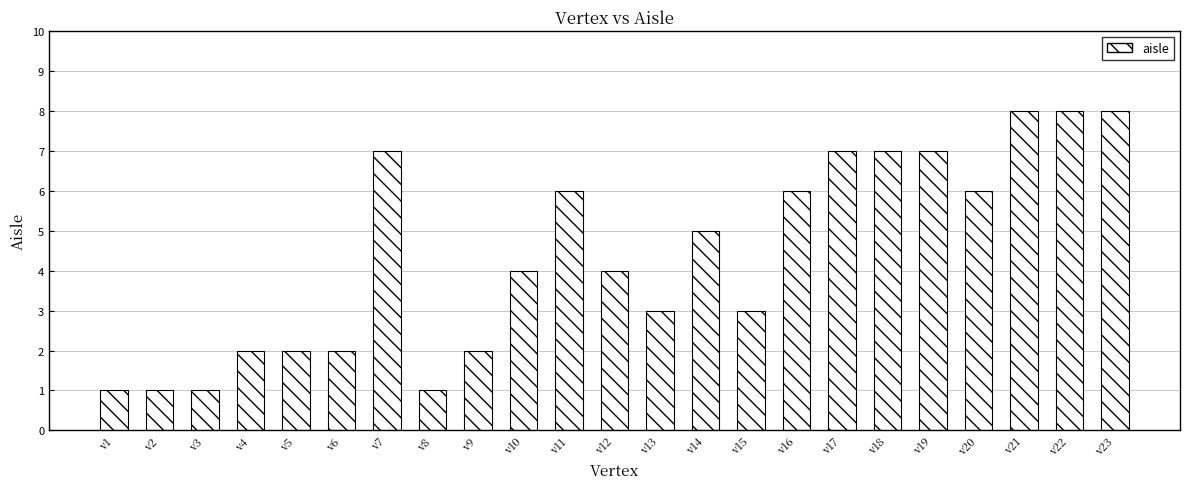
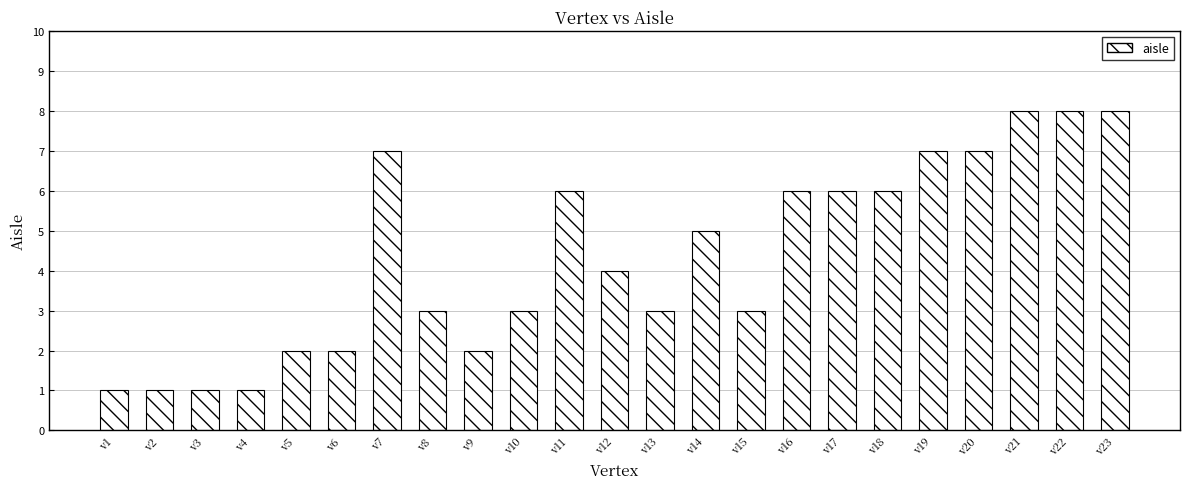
  {
    "v1": 1,
    "v2": 1,
    "v3": 1,
-   "v4": 2,
+   "v4": 1,
    "v5": 2,
    "v6": 2,
    "v7": 7,
-   "v8": 1,
+   "v8": 3,
    "v9": 2,
-   "v10": 4,
+   "v10": 3,
    "v11": 6,
    "v12": 4,
    "v13": 3,
    "v14": 5,
    "v15": 3,
    "v16": 6,
-   "v17": 7,
-   "v18": 7,
+   "v17": 6,
+   "v18": 6,
    "v19": 7,
-   "v20": 6,
+   "v20": 7,
    "v21": 8,
    "v22": 8,
    "v23": 8
  }
